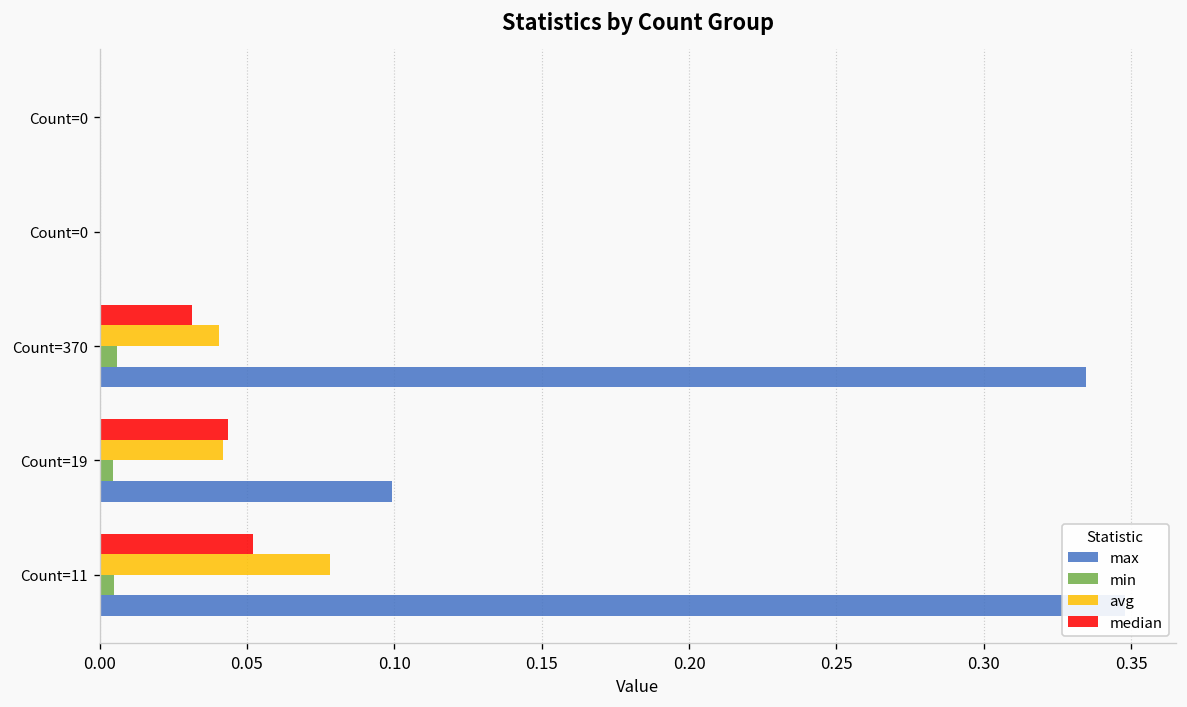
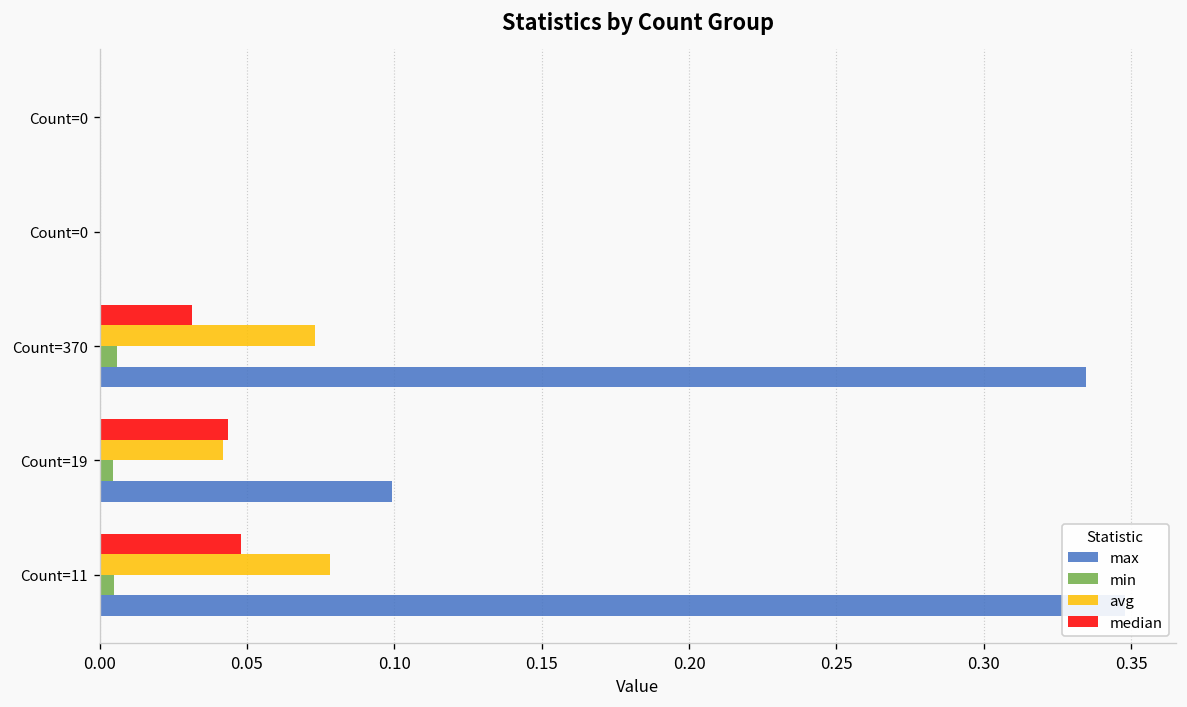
  {
    "max": {
      "Count=370": 0.335,
      "Count=19": 0.099
    },
    "min": {
      "Count=370": 0.006,
      "Count=19": 0.005,
      "Count=11": 0.005
    },
    "avg": {
-     "Count=370": 0.041,
+     "Count=370": 0.073,
      "Count=19": 0.042,
      "Count=11": 0.078
    },
    "median": {
      "Count=370": 0.031,
      "Count=19": 0.044,
-     "Count=11": 0.052
+     "Count=11": 0.048
    }
  }
